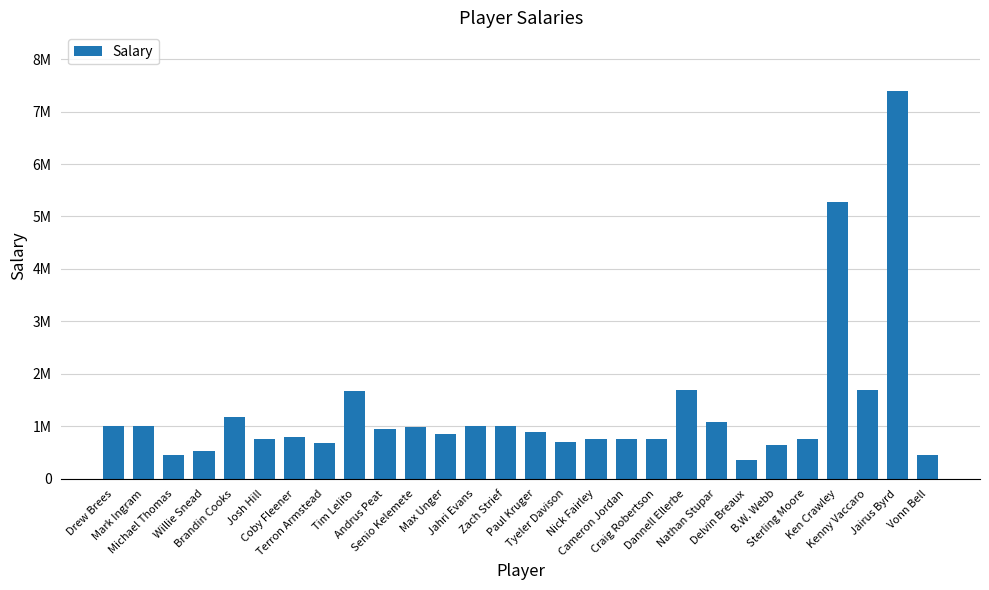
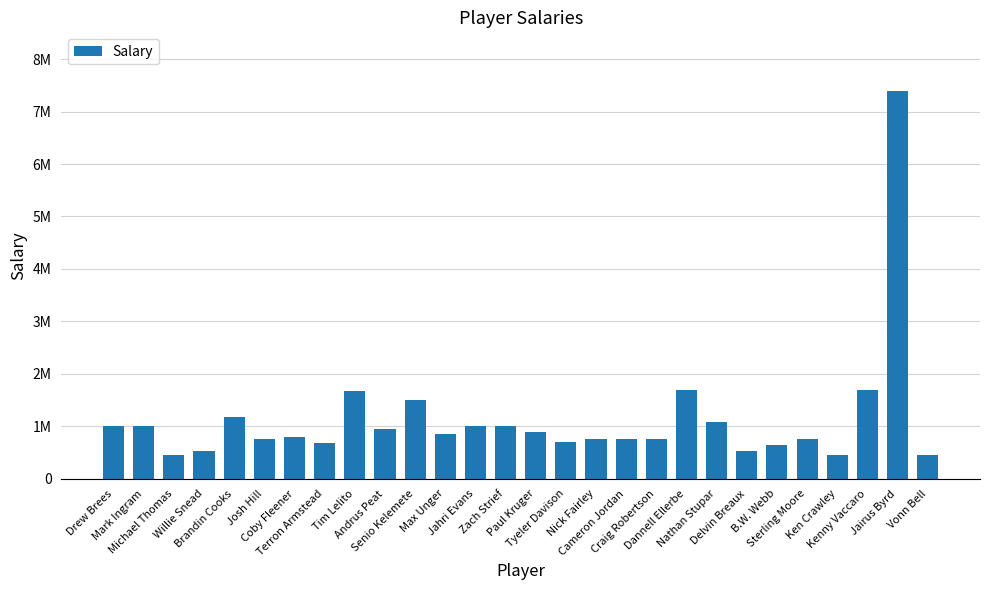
  {
    "Drew Brees": 1000000,
    "Mark Ingram": 1000000,
    "Michael Thomas": 500000,
    "Willie Snead": 500000,
    "Brandin Cooks": 1200000,
    "Josh Hill": 800000,
    "Coby Fleener": 800000,
    "Terron Armstead": 700000,
    "Tim Lelito": 1700000,
    "Andrus Peat": 1000000,
-   "Senio Kelemete": 1000000,
+   "Senio Kelemete": 1500000,
    "Max Unger": 900000,
    "Jahri Evans": 1000000,
    "Zach Strief": 1000000,
    "Paul Kruger": 900000,
    "Tyeler Davison": 700000,
    "Nick Fairley": 800000,
    "Cameron Jordan": 800000,
    "Craig Robertson": 800000,
    "Dannell Ellerbe": 1700000,
    "Nathan Stupar": 1100000,
-   "Delvin Breaux": 400000,
+   "Delvin Breaux": 500000,
    "B.W. Webb": 600000,
    "Sterling Moore": 800000,
-   "Ken Crawley": 5300000,
+   "Ken Crawley": 500000,
    "Kenny Vaccaro": 1700000,
    "Jairus Byrd": 7400000,
    "Vonn Bell": 500000
  }
